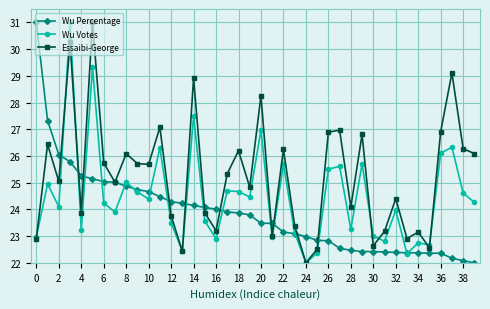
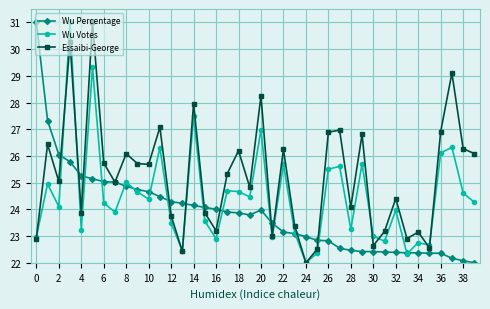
  {
    "Wu Percentage": {
      "2": 26.0,
      "4": 25.3,
      "6": 25.0,
      "8": 24.9,
      "10": 24.7,
      "12": 24.3,
      "14": 24.1,
      "16": 24.0,
      "18": 23.9,
-     "20": 23.5,
+     "20": 24.0,
      "22": 23.2,
      "24": 23.0,
      "26": 22.8,
      "28": 22.5,
      "30": 22.4,
      "32": 22.4,
      "34": 22.4,
      "36": 22.4,
      "38": 22.1
    },
    "Wu Votes": {
      "2": 24.1,
      "4": 23.2,
      "6": 24.2,
      "8": 25.0,
      "10": 24.4,
      "12": 23.5,
      "14": 27.5,
      "16": 22.9,
      "18": 24.7,
      "20": 27.0,
      "22": 25.7,
      "26": 25.5,
      "28": 23.3,
      "30": 23.0,
      "32": 24.0,
      "34": 22.8,
      "36": 26.1,
      "38": 24.6
    },
    "Essaibi-George": {
      "2": 25.0,
      "4": 23.9,
      "6": 25.7,
      "8": 26.1,
      "10": 25.7,
      "12": 23.8,
-     "14": 28.9,
+     "14": 28.0,
      "16": 23.2,
      "18": 26.2,
      "20": 28.3,
      "22": 26.2,
      "26": 26.9,
      "28": 24.1,
      "30": 22.6,
      "32": 24.4,
      "34": 23.1,
      "36": 26.9,
      "38": 26.3
    }
  }
